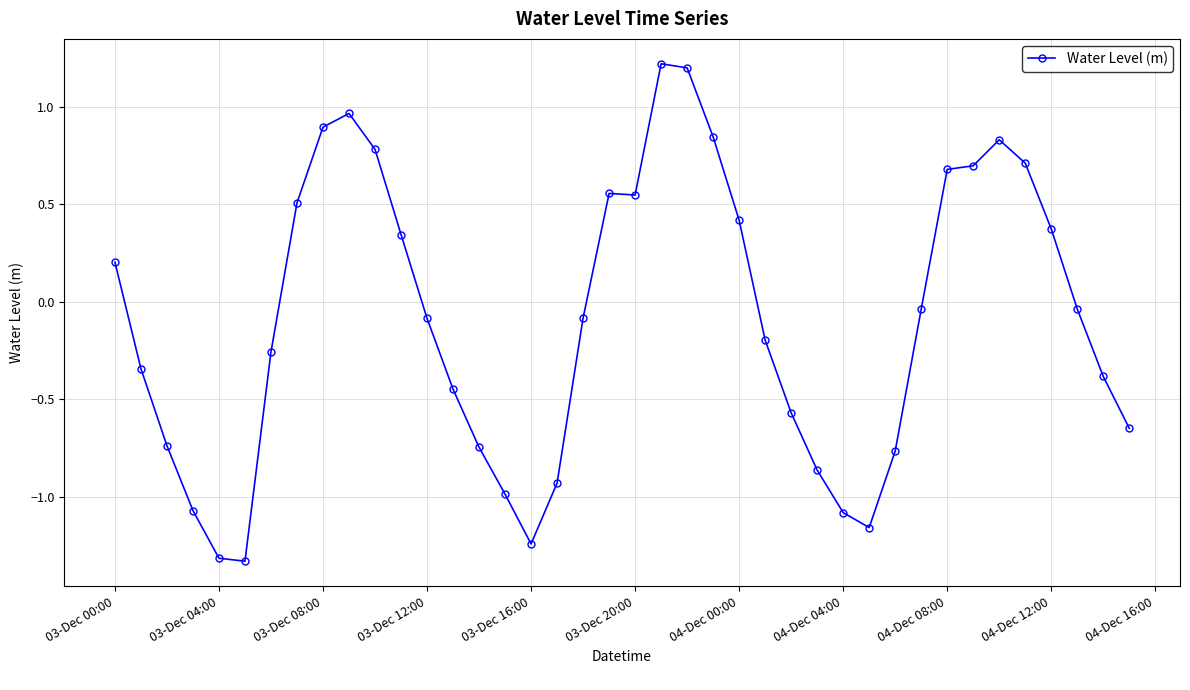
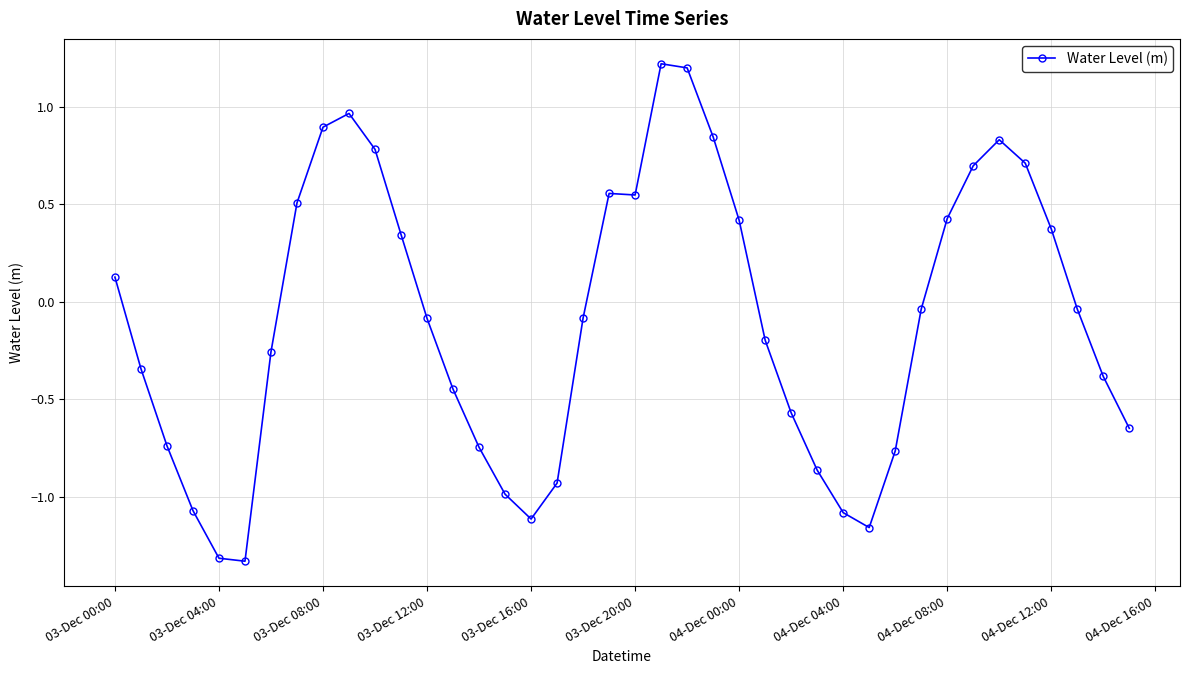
  {
-   "03-Dec 00:00": 0.20,
+   "03-Dec 00:00": 0.13,
    "03-Dec 04:00": -1.31,
    "03-Dec 08:00": 0.90,
    "03-Dec 12:00": -0.08,
-   "03-Dec 16:00": -1.24,
+   "03-Dec 16:00": -1.11,
    "03-Dec 20:00": 0.55,
    "04-Dec 00:00": 0.42,
    "04-Dec 04:00": -1.08,
-   "04-Dec 08:00": 0.68,
+   "04-Dec 08:00": 0.43,
    "04-Dec 12:00": 0.37
  }
